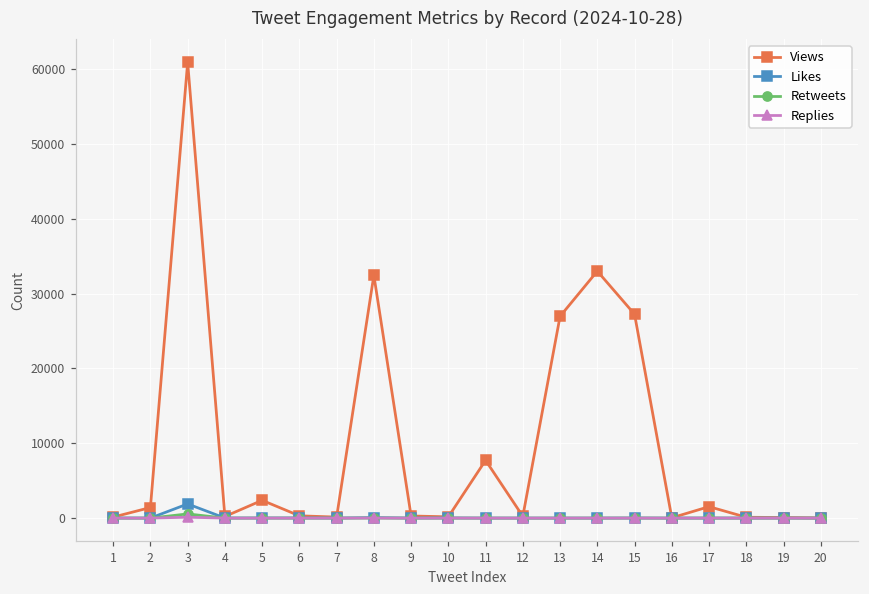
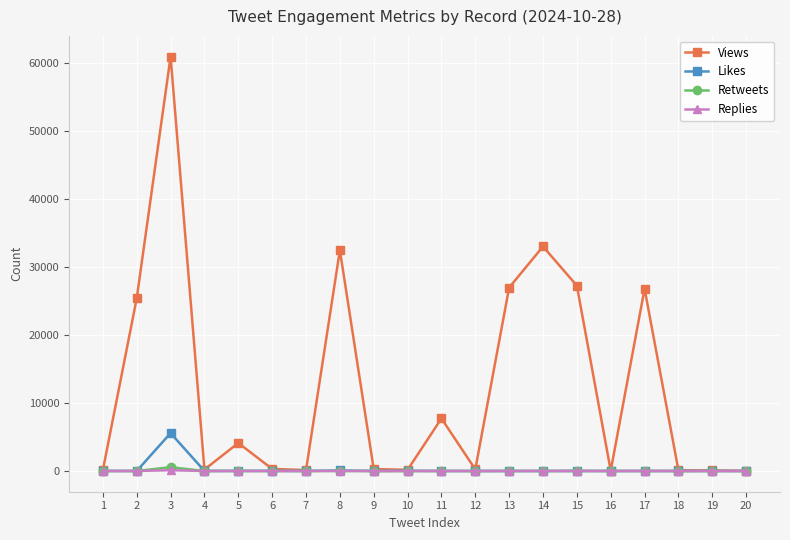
  {
    "Views": {
-     "2": 1000,
+     "2": 25000,
      "3": 61000,
-     "5": 2000,
+     "5": 4000,
      "8": 32000,
      "11": 8000,
      "13": 27000,
      "14": 33000,
      "15": 27000,
-     "17": 2000
+     "17": 27000
    },
    "Likes": {
-     "3": 2000
+     "3": 6000
    },
    "Retweets": {
      "3": 1000
    },
    "Replies": {
      "3": 0
    }
  }
